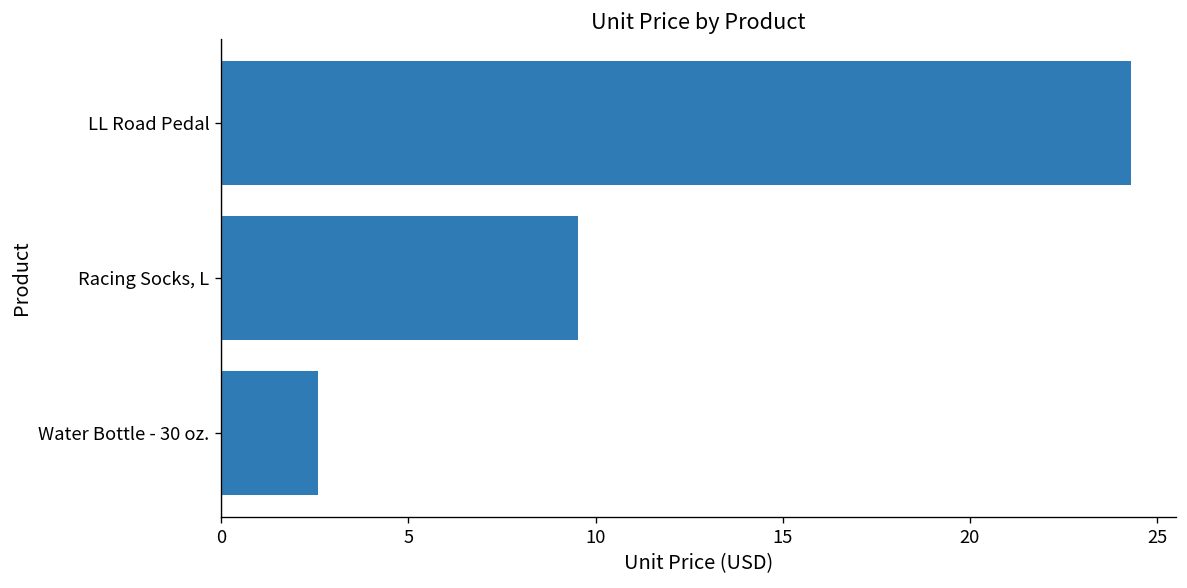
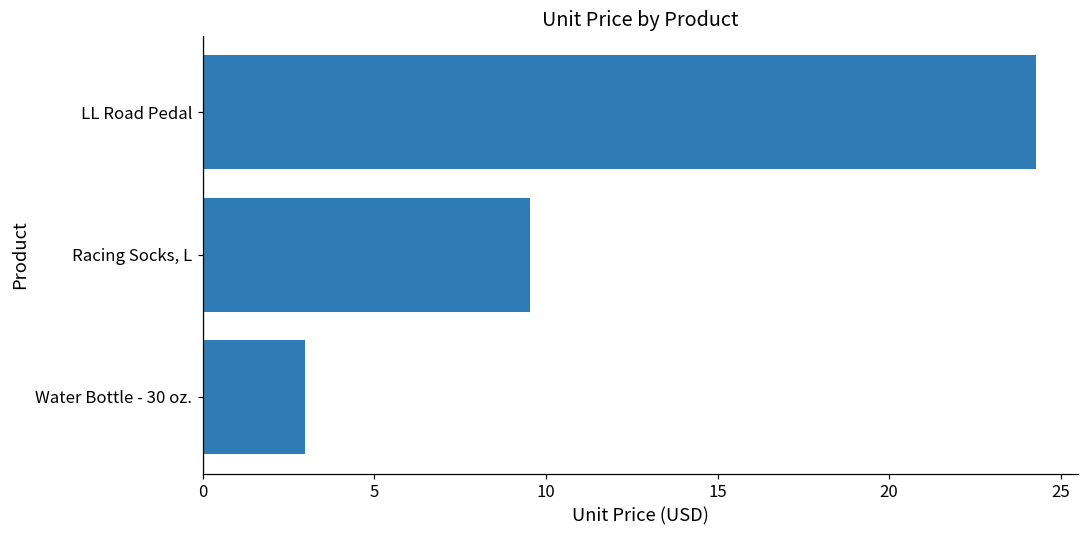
  {
    "LL Road Pedal": 24.3,
    "Racing Socks, L": 9.5,
-   "Water Bottle - 30 oz.": 2.6
+   "Water Bottle - 30 oz.": 3.0
  }
